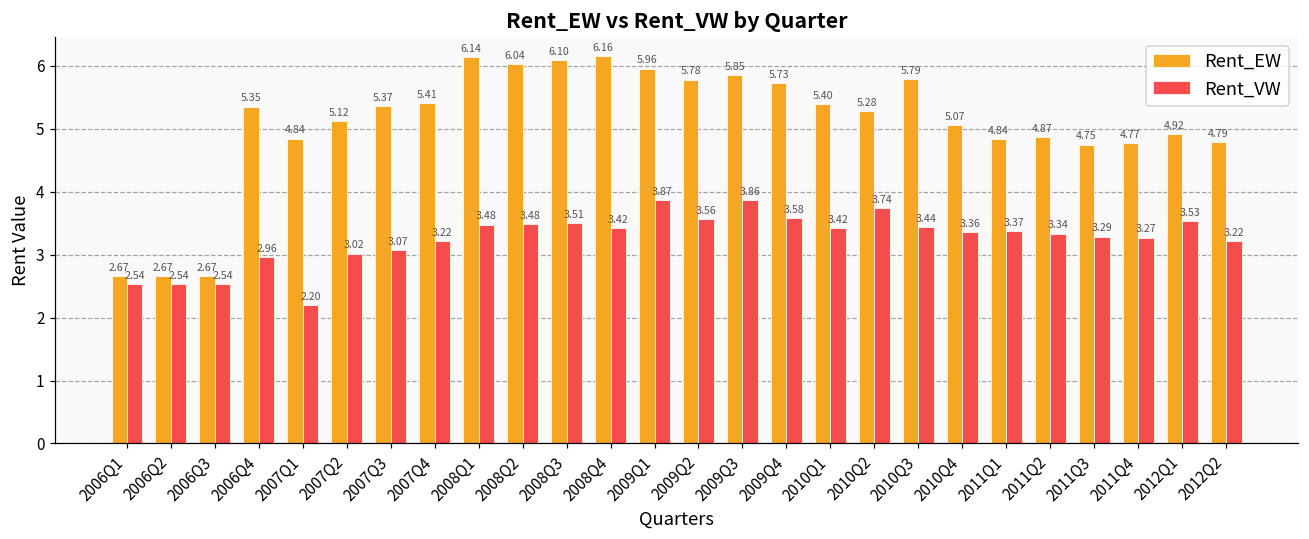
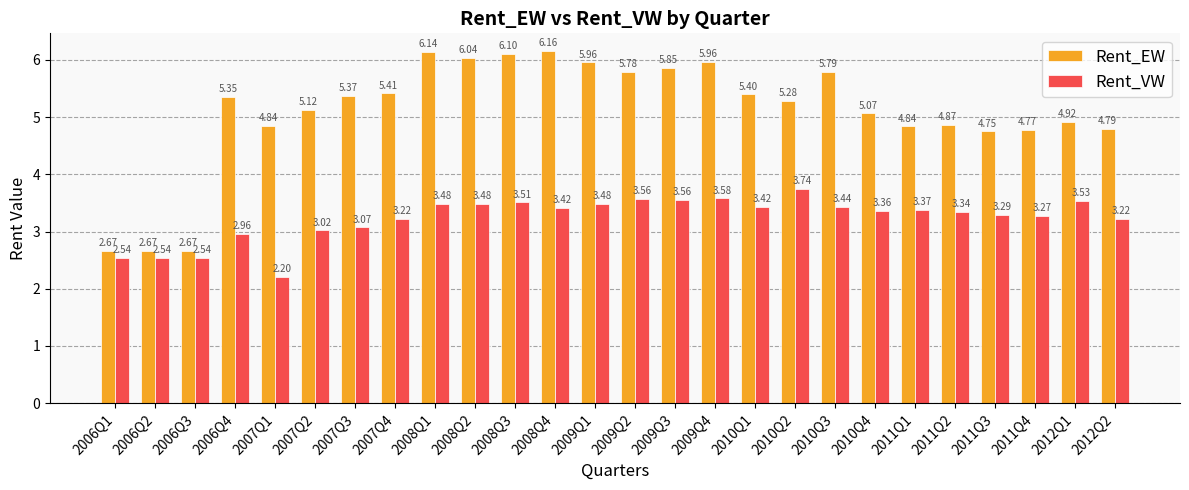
  {
    "Rent_EW": {
      "2006Q1": 2.67,
      "2006Q2": 2.67,
      "2006Q3": 2.67,
      "2006Q4": 5.35,
      "2007Q1": 4.84,
      "2007Q2": 5.12,
      "2007Q3": 5.37,
      "2007Q4": 5.41,
      "2008Q1": 6.14,
      "2008Q2": 6.04,
      "2008Q3": 6.10,
      "2008Q4": 6.16,
      "2009Q1": 5.96,
      "2009Q2": 5.78,
      "2009Q3": 5.85,
-     "2009Q4": 5.73,
+     "2009Q4": 5.96,
      "2010Q1": 5.40,
      "2010Q2": 5.28,
      "2010Q3": 5.79,
      "2010Q4": 5.07,
      "2011Q1": 4.84,
      "2011Q2": 4.87,
      "2011Q3": 4.75,
      "2011Q4": 4.77,
      "2012Q1": 4.92,
      "2012Q2": 4.79
    },
    "Rent_VW": {
      "2006Q1": 2.54,
      "2006Q2": 2.54,
      "2006Q3": 2.54,
      "2006Q4": 2.96,
      "2007Q1": 2.20,
      "2007Q2": 3.02,
      "2007Q3": 3.07,
      "2007Q4": 3.22,
      "2008Q1": 3.48,
      "2008Q2": 3.48,
      "2008Q3": 3.51,
      "2008Q4": 3.42,
-     "2009Q1": 3.87,
+     "2009Q1": 3.48,
      "2009Q2": 3.56,
-     "2009Q3": 3.86,
+     "2009Q3": 3.56,
      "2009Q4": 3.58,
      "2010Q1": 3.42,
      "2010Q2": 3.74,
      "2010Q3": 3.44,
      "2010Q4": 3.36,
      "2011Q1": 3.37,
      "2011Q2": 3.34,
      "2011Q3": 3.29,
      "2011Q4": 3.27,
      "2012Q1": 3.53,
      "2012Q2": 3.22
    }
  }
